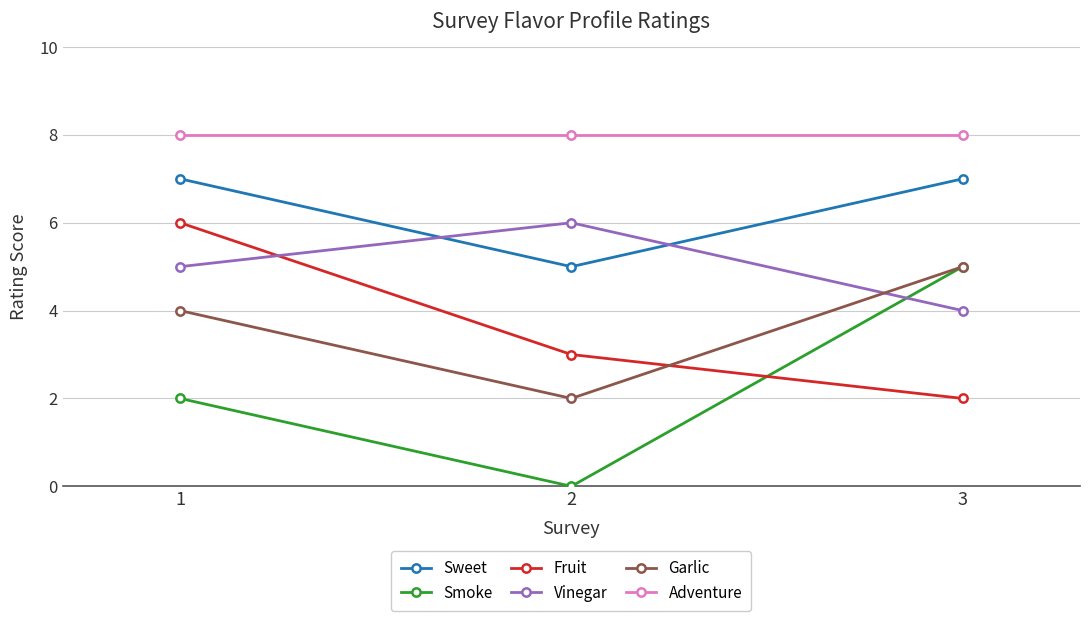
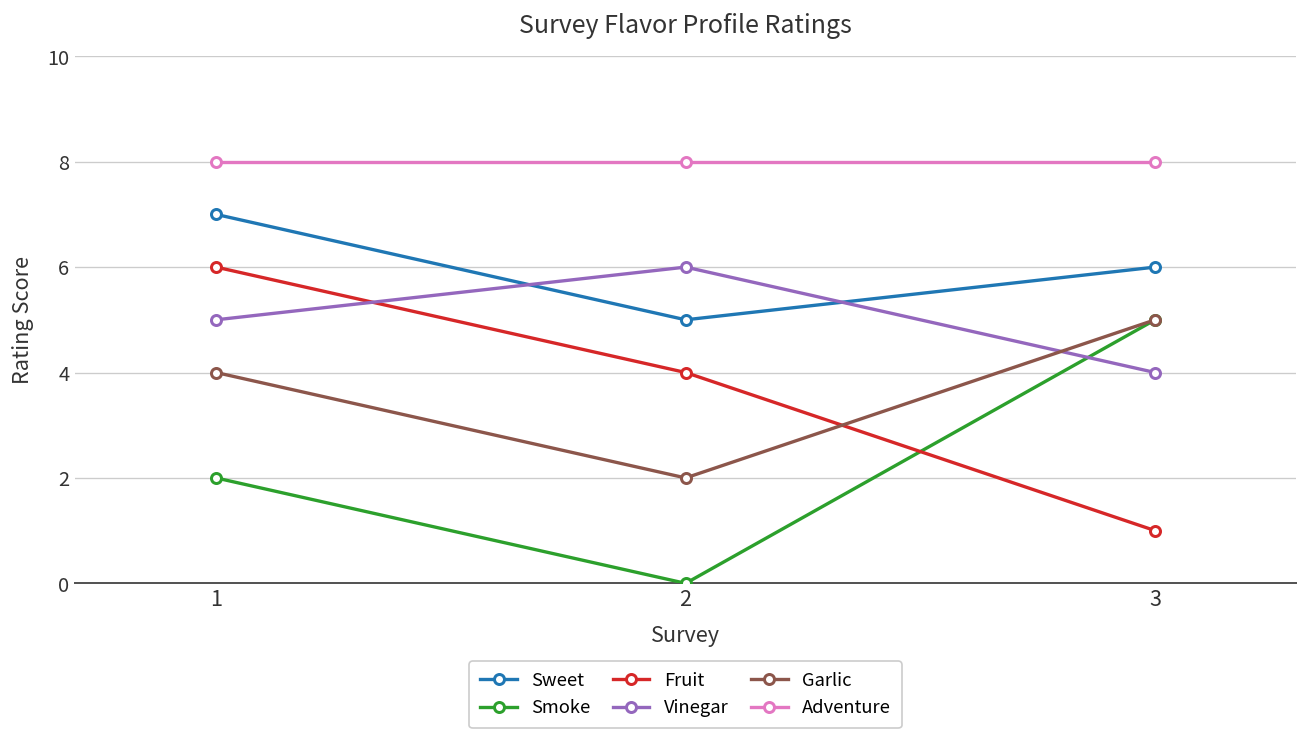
  {
    "Sweet": {
      "1": 7,
      "2": 5,
-     "3": 7
+     "3": 6
    },
    "Smoke": {
      "1": 2,
      "2": 0
    },
    "Fruit": {
      "1": 6,
-     "2": 3,
-     "3": 2
+     "2": 4,
+     "3": 1
    },
    "Vinegar": {
      "1": 5,
      "2": 6,
      "3": 4
    },
    "Garlic": {
      "1": 4,
      "2": 2
    },
    "Adventure": {
      "1": 8,
      "2": 8,
      "3": 8
    }
  }
